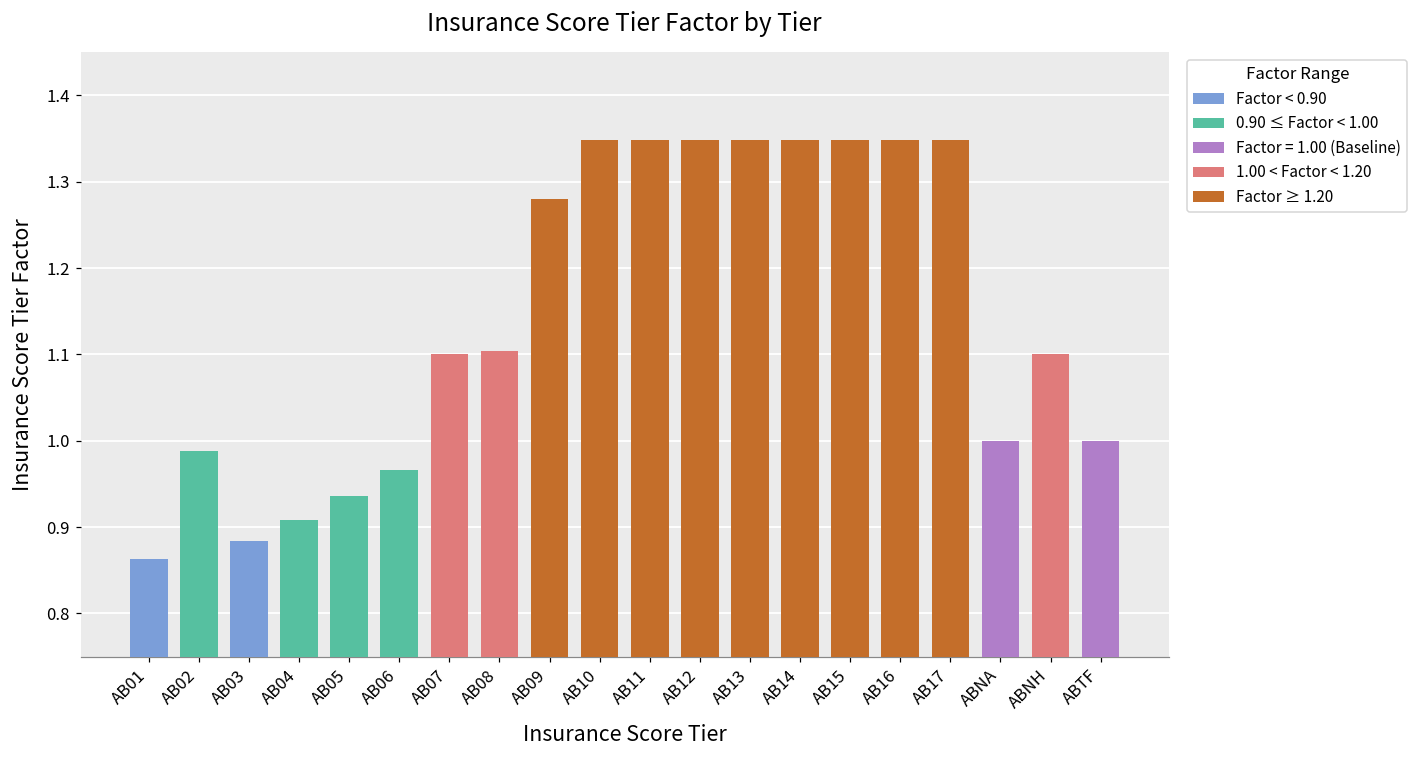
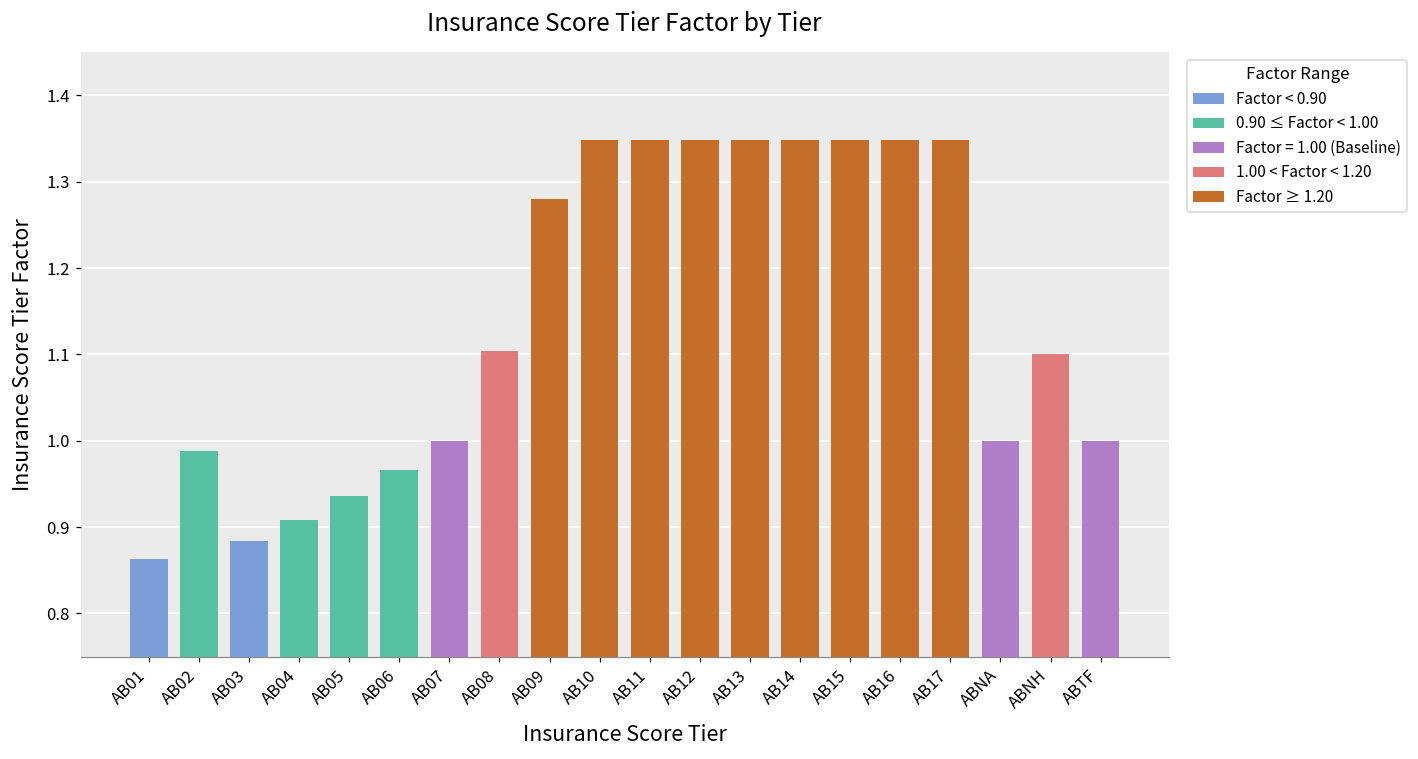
  {
    "AB01": 0.86,
    "AB02": 0.99,
    "AB03": 0.88,
    "AB04": 0.91,
    "AB05": 0.94,
    "AB06": 0.97,
-   "AB07": 1.1,
+   "AB07": 1.0,
    "AB08": 1.10,
    "AB09": 1.28,
    "AB10": 1.35,
    "AB11": 1.35,
    "AB12": 1.35,
    "AB13": 1.35,
    "AB14": 1.35,
    "AB15": 1.35,
    "AB16": 1.35,
    "AB17": 1.35,
    "ABNA": 1.0,
    "ABNH": 1.1,
    "ABTF": 1.0
  }
